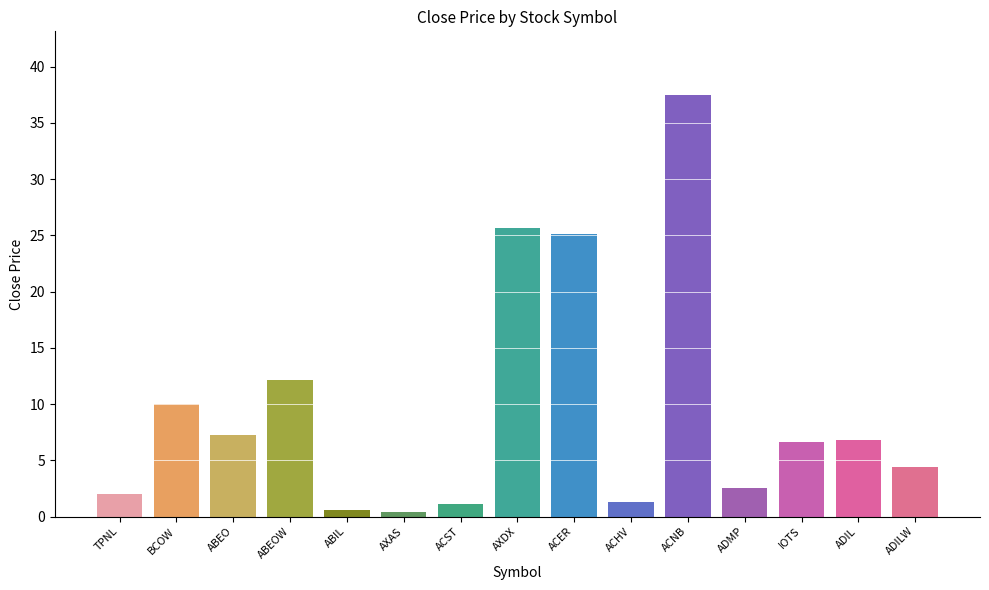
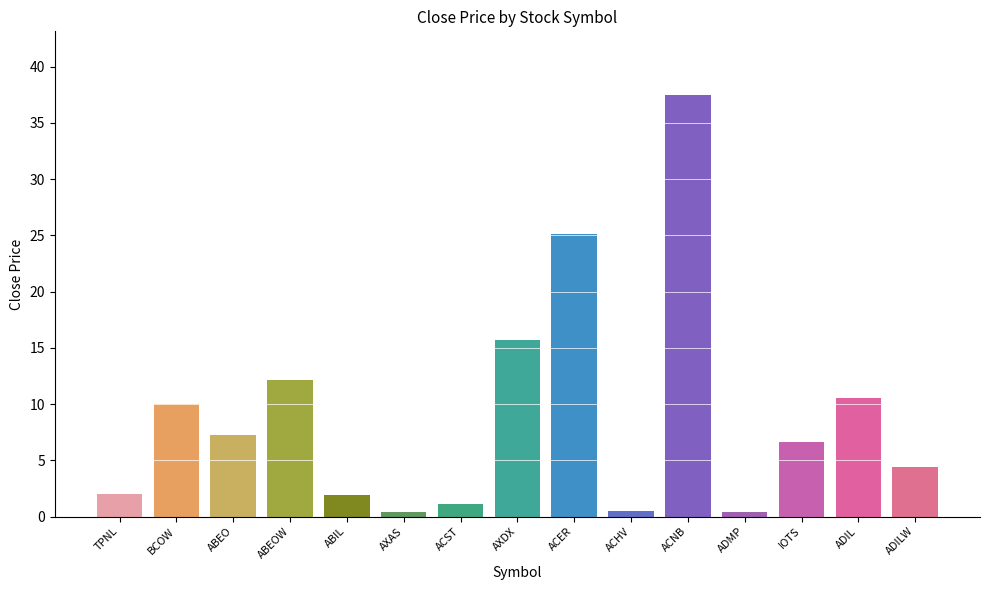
  {
    "TPNL": 2.0,
    "BCOW": 10.0,
    "ABEO": 7.2,
    "ABEOW": 12.2,
-   "ABIL": 0.6,
+   "ABIL": 1.9,
    "AXAS": 0.4,
    "ACST": 1.1,
-   "AXDX": 25.6,
+   "AXDX": 15.7,
    "ACER": 25.2,
-   "ACHV": 1.3,
+   "ACHV": 0.5,
    "ACNB": 37.5,
-   "ADMP": 2.5,
+   "ADMP": 0.4,
    "IOTS": 6.6,
-   "ADIL": 6.8,
+   "ADIL": 10.5,
    "ADILW": 4.4
  }
